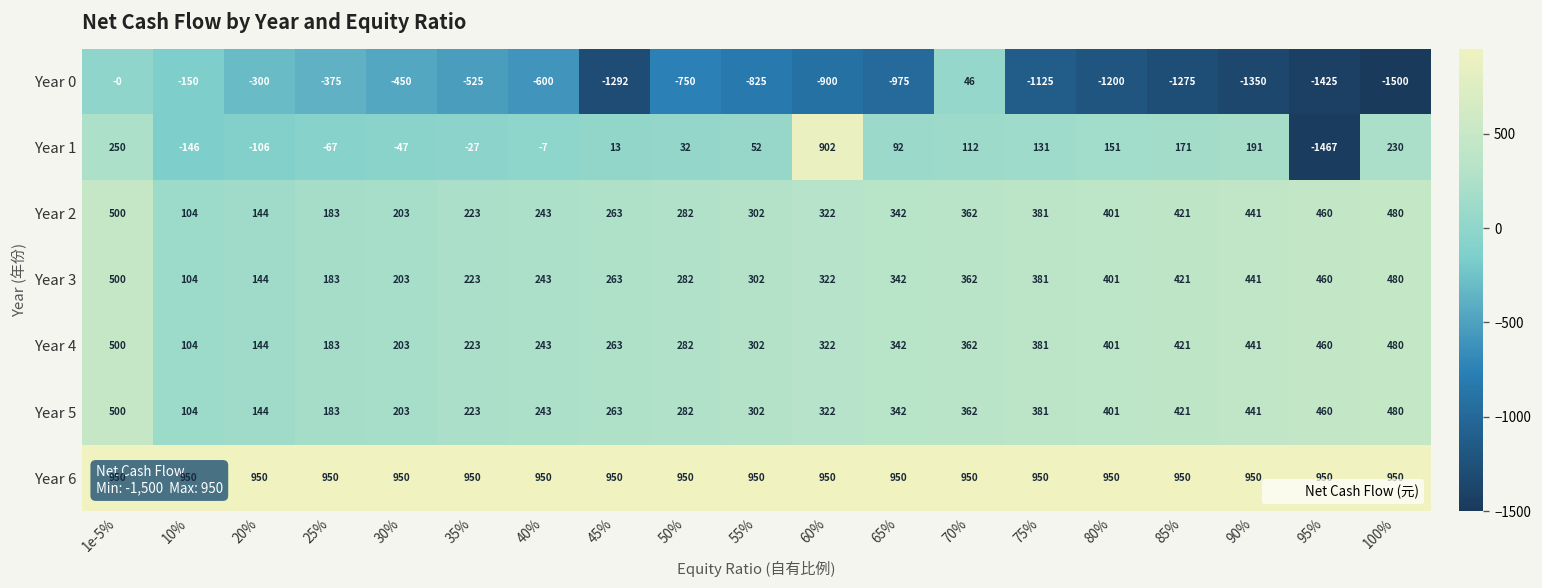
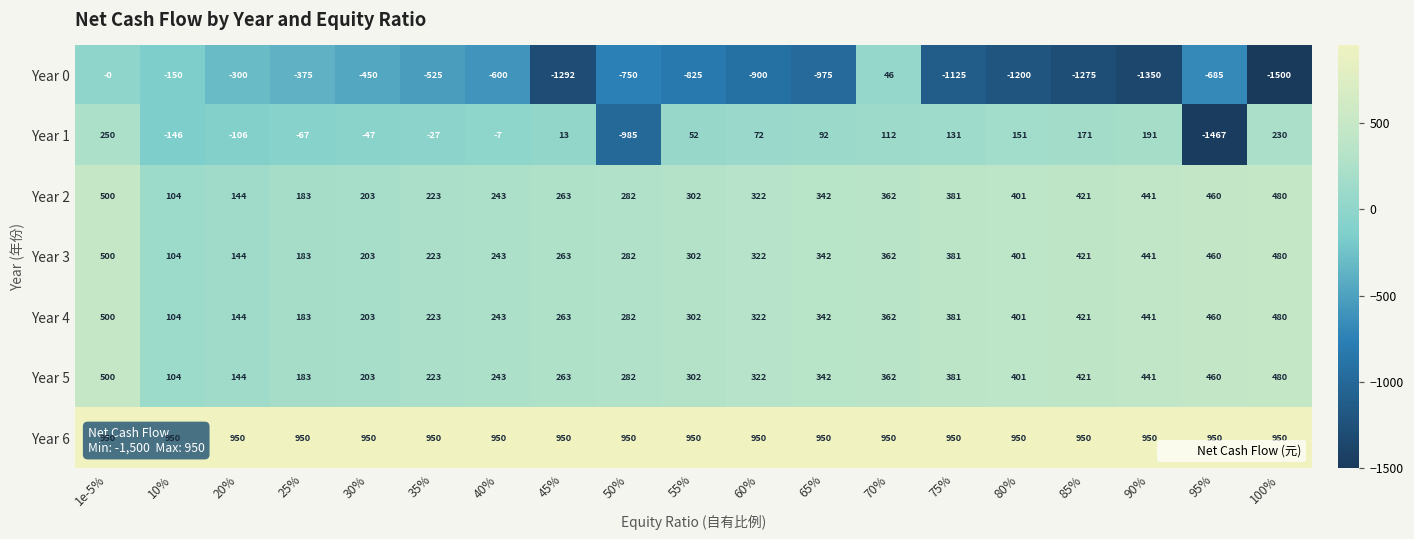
  {
    "Year 0": {
      "1e-5%": -0,
      "10%": -150,
      "20%": -300,
      "25%": -375,
      "30%": -450,
      "35%": -525,
      "40%": -600,
      "45%": -1292,
      "50%": -750,
      "55%": -825,
      "60%": -900,
      "65%": -975,
      "70%": 46,
      "75%": -1125,
      "80%": -1200,
      "85%": -1275,
      "90%": -1350,
-     "95%": -1425,
+     "95%": -685,
      "100%": -1500
    },
    "Year 1": {
      "1e-5%": 250,
      "10%": -146,
      "20%": -106,
      "25%": -67,
      "30%": -47,
      "35%": -27,
      "40%": -7,
      "45%": 13,
-     "50%": 32,
+     "50%": -985,
      "55%": 52,
-     "60%": 902,
+     "60%": 72,
      "65%": 92,
      "70%": 112,
      "75%": 131,
      "80%": 151,
      "85%": 171,
      "90%": 191,
      "95%": -1467,
      "100%": 230
    },
    "Year 2": {
      "1e-5%": 500,
      "10%": 104,
      "20%": 144,
      "25%": 183,
      "30%": 203,
      "35%": 223,
      "40%": 243,
      "45%": 263,
      "50%": 282,
      "55%": 302,
      "60%": 322,
      "65%": 342,
      "70%": 362,
      "75%": 381,
      "80%": 401,
      "85%": 421,
      "90%": 441,
      "95%": 460,
      "100%": 480
    },
    "Year 3": {
      "1e-5%": 500,
      "10%": 104,
      "20%": 144,
      "25%": 183,
      "30%": 203,
      "35%": 223,
      "40%": 243,
      "45%": 263,
      "50%": 282,
      "55%": 302,
      "60%": 322,
      "65%": 342,
      "70%": 362,
      "75%": 381,
      "80%": 401,
      "85%": 421,
      "90%": 441,
      "95%": 460,
      "100%": 480
    },
    "Year 4": {
      "1e-5%": 500,
      "10%": 104,
      "20%": 144,
      "25%": 183,
      "30%": 203,
      "35%": 223,
      "40%": 243,
      "45%": 263,
      "50%": 282,
      "55%": 302,
      "60%": 322,
      "65%": 342,
      "70%": 362,
      "75%": 381,
      "80%": 401,
      "85%": 421,
      "90%": 441,
      "95%": 460,
      "100%": 480
    },
    "Year 5": {
      "1e-5%": 500,
      "10%": 104,
      "20%": 144,
      "25%": 183,
      "30%": 203,
      "35%": 223,
      "40%": 243,
      "45%": 263,
      "50%": 282,
      "55%": 302,
      "60%": 322,
      "65%": 342,
      "70%": 362,
      "75%": 381,
      "80%": 401,
      "85%": 421,
      "90%": 441,
      "95%": 460,
      "100%": 480
    },
    "Year 6": {
      "20%": 950,
      "25%": 950,
      "30%": 950,
      "35%": 950,
      "40%": 950,
      "45%": 950,
      "50%": 950,
      "55%": 950,
      "60%": 950,
      "65%": 950,
      "70%": 950,
      "75%": 950,
      "80%": 950,
      "85%": 950,
      "90%": 950
    }
  }
